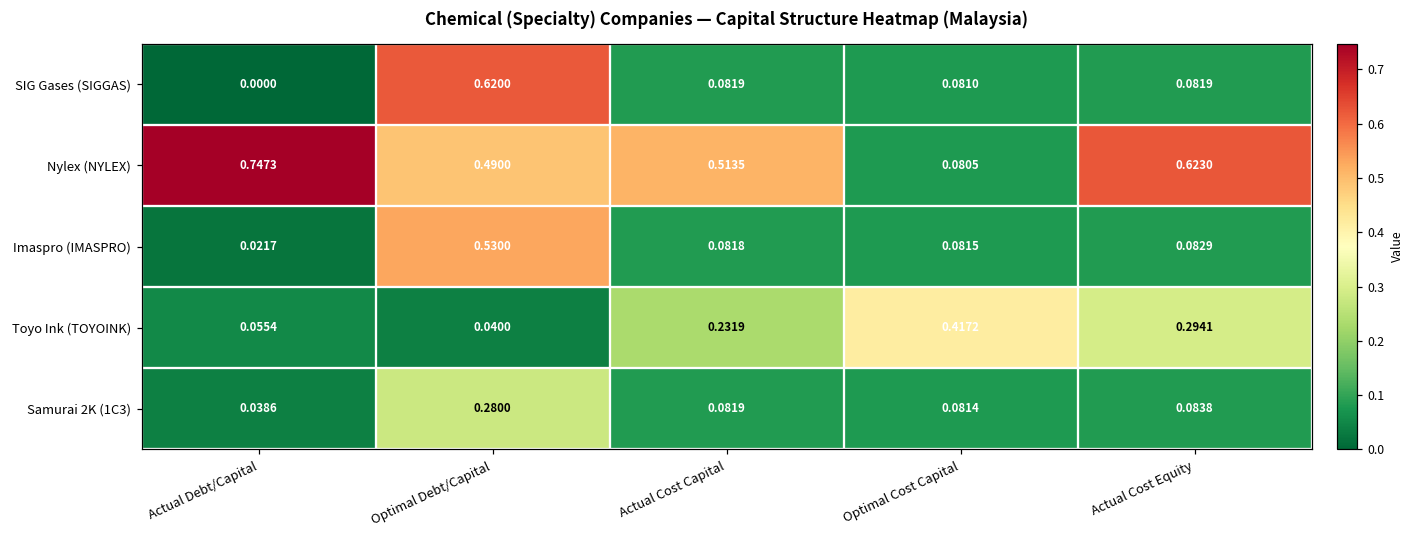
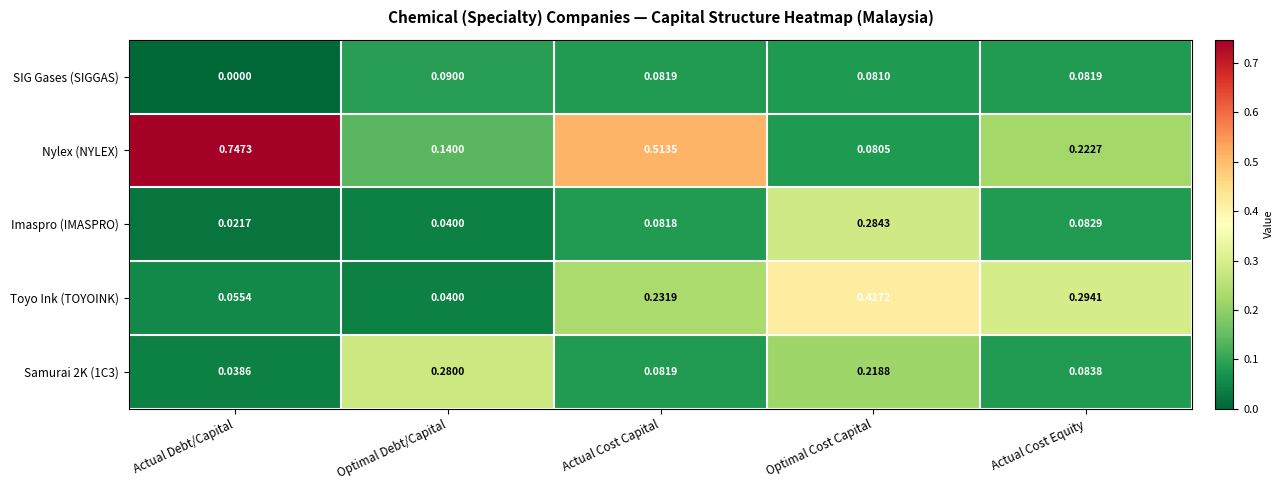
  {
    "SIG Gases (SIGGAS)": {
      "Actual Debt/Capital": 0.0000,
-     "Optimal Debt/Capital": 0.6200,
+     "Optimal Debt/Capital": 0.0900,
      "Actual Cost Capital": 0.0819,
      "Optimal Cost Capital": 0.0810,
      "Actual Cost Equity": 0.0819
    },
    "Nylex (NYLEX)": {
      "Actual Debt/Capital": 0.7473,
-     "Optimal Debt/Capital": 0.4900,
+     "Optimal Debt/Capital": 0.1400,
      "Actual Cost Capital": 0.5135,
      "Optimal Cost Capital": 0.0805,
-     "Actual Cost Equity": 0.6230
+     "Actual Cost Equity": 0.2227
    },
    "Imaspro (IMASPRO)": {
      "Actual Debt/Capital": 0.0217,
-     "Optimal Debt/Capital": 0.5300,
+     "Optimal Debt/Capital": 0.0400,
      "Actual Cost Capital": 0.0818,
-     "Optimal Cost Capital": 0.0815,
+     "Optimal Cost Capital": 0.2843,
      "Actual Cost Equity": 0.0829
    },
    "Toyo Ink (TOYOINK)": {
      "Actual Debt/Capital": 0.0554,
      "Optimal Debt/Capital": 0.0400,
      "Actual Cost Capital": 0.2319,
      "Optimal Cost Capital": 0.4172,
      "Actual Cost Equity": 0.2941
    },
    "Samurai 2K (1C3)": {
      "Actual Debt/Capital": 0.0386,
      "Optimal Debt/Capital": 0.2800,
      "Actual Cost Capital": 0.0819,
-     "Optimal Cost Capital": 0.0814,
+     "Optimal Cost Capital": 0.2188,
      "Actual Cost Equity": 0.0838
    }
  }
